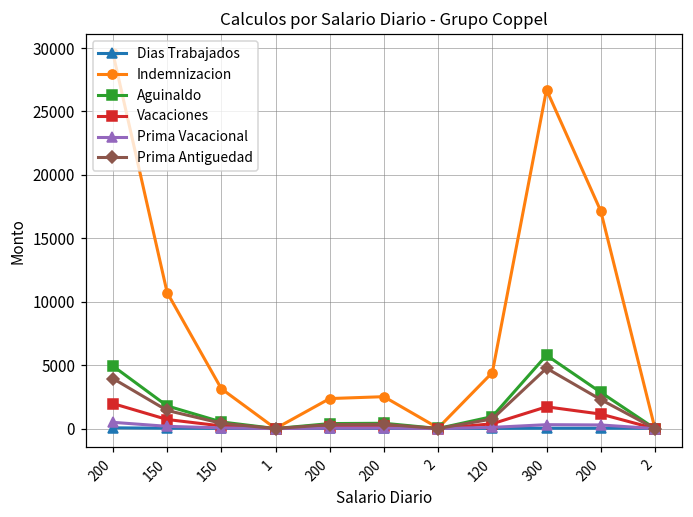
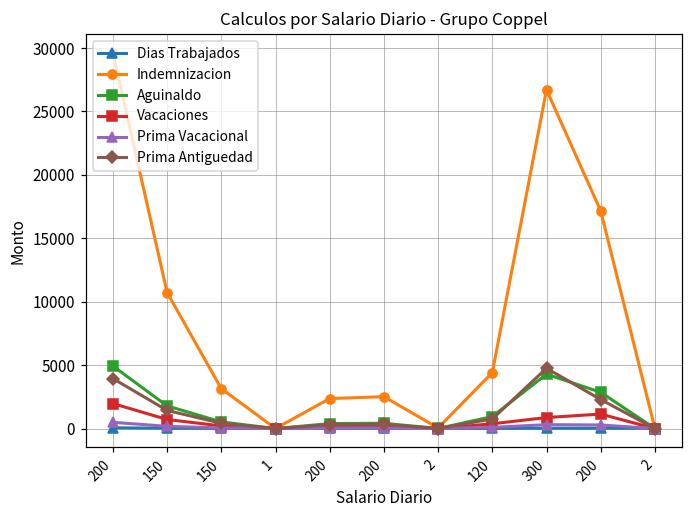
  {
    "Dias Trabajados": {
      "300": 0
    },
    "Indemnizacion": {
      "120": 4400,
      "300": 26700
    },
    "Aguinaldo": {
-     "300": 5800
+     "300": 4300
    },
    "Vacaciones": {
      "120": 400,
-     "300": 1700
+     "300": 900
    },
    "Prima Vacacional": {
      "300": 300
    },
    "Prima Antiguedad": {
      "300": 4800
    }
  }
